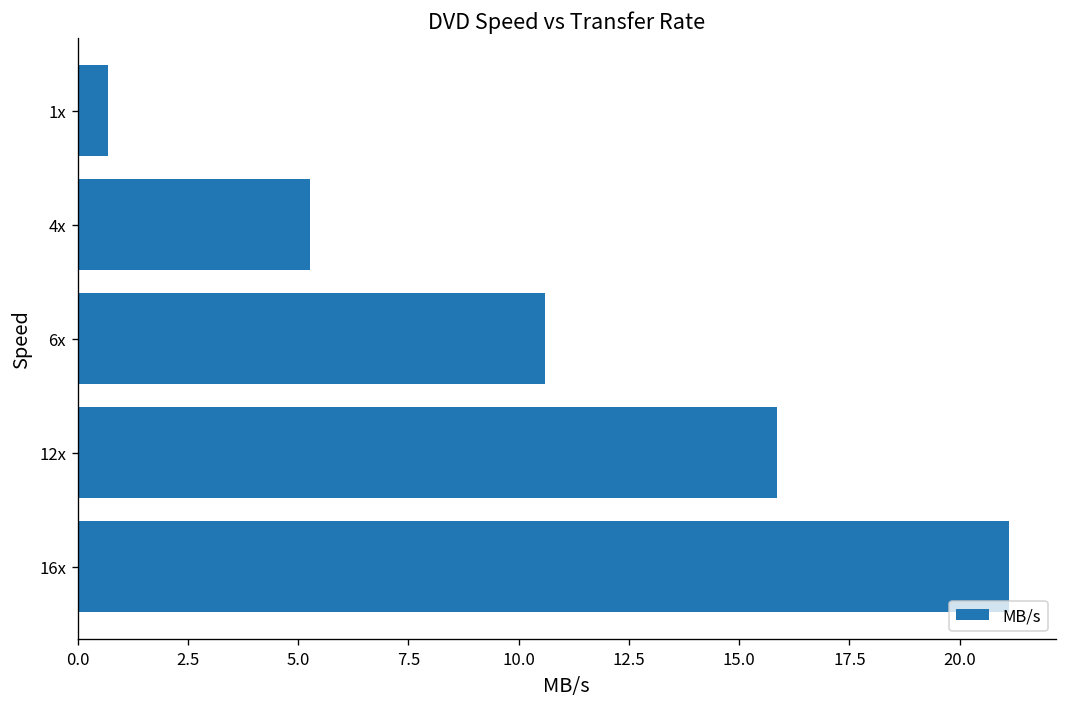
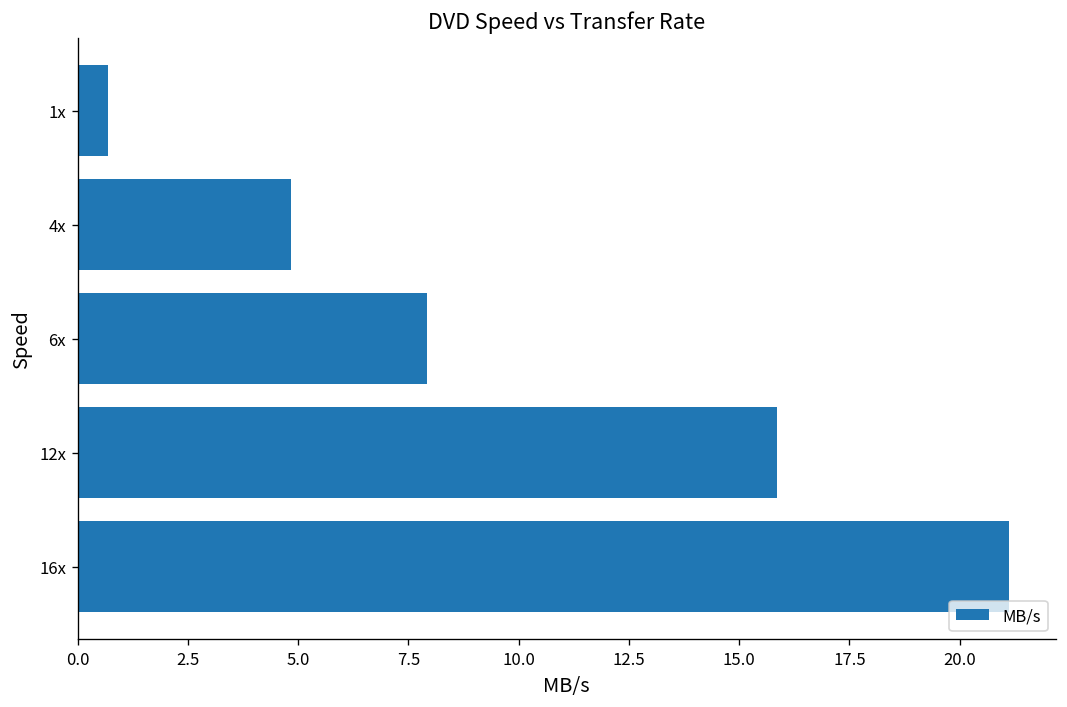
  {
    "1x": 0.7,
-   "4x": 5.3,
-   "6x": 10.6,
+   "4x": 4.9,
+   "6x": 7.9,
    "12x": 15.9,
    "16x": 21.1
  }
